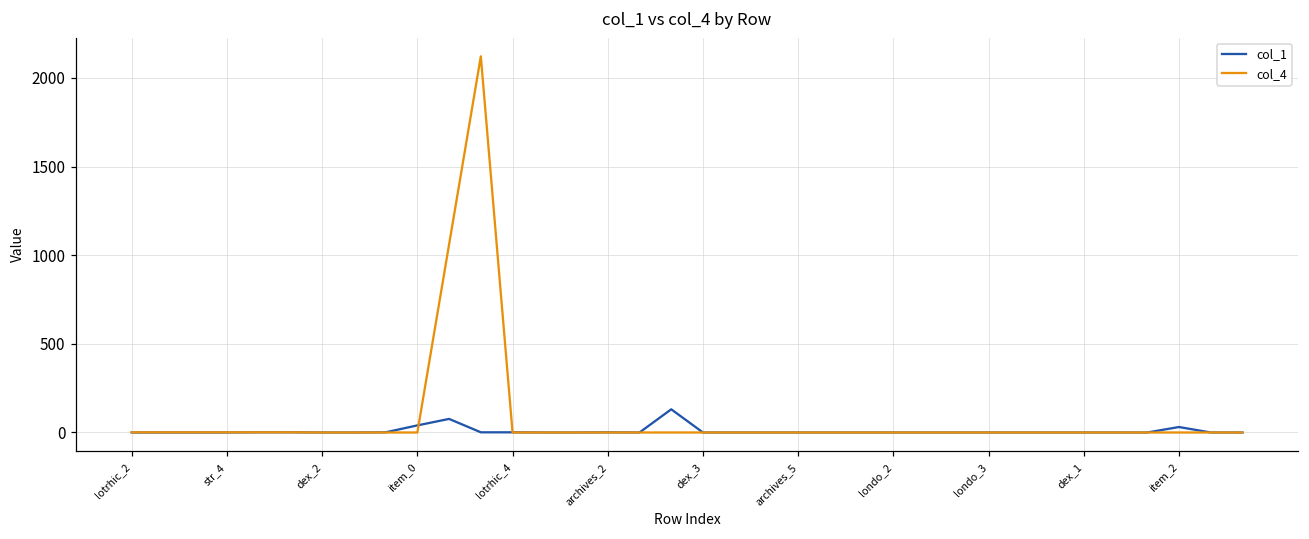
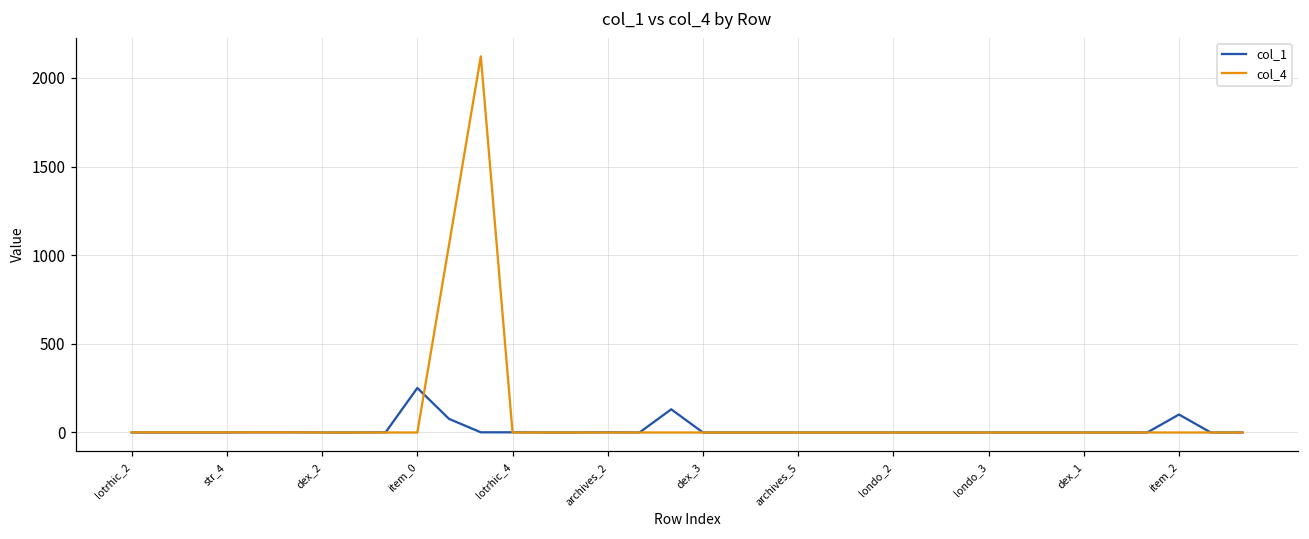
  {
    "col_1": {
-     "item_0": 40,
-     "item_2": 30
+     "item_0": 250,
+     "item_2": 100
    },
    "col_4": {
      "item_0": 0,
      "item_2": 0
    }
  }
